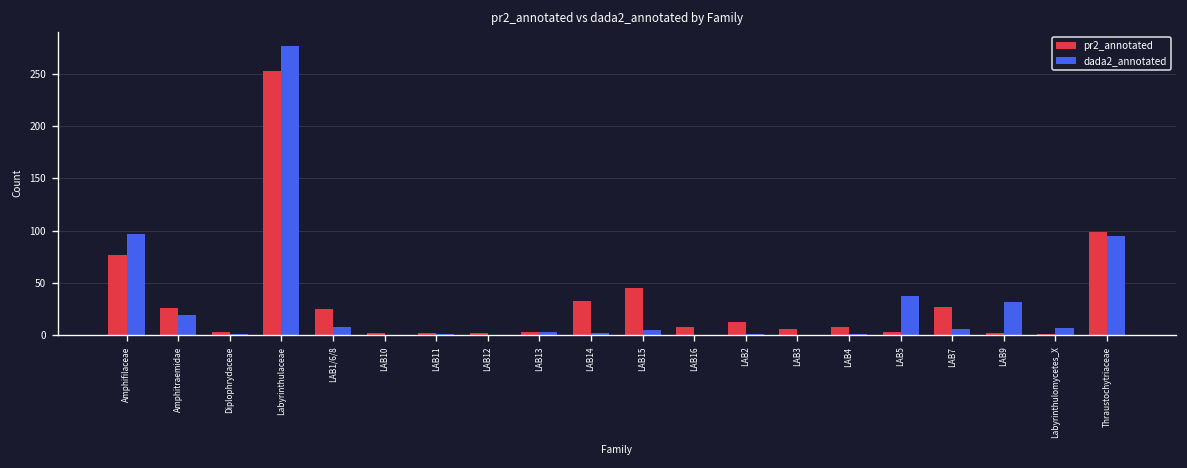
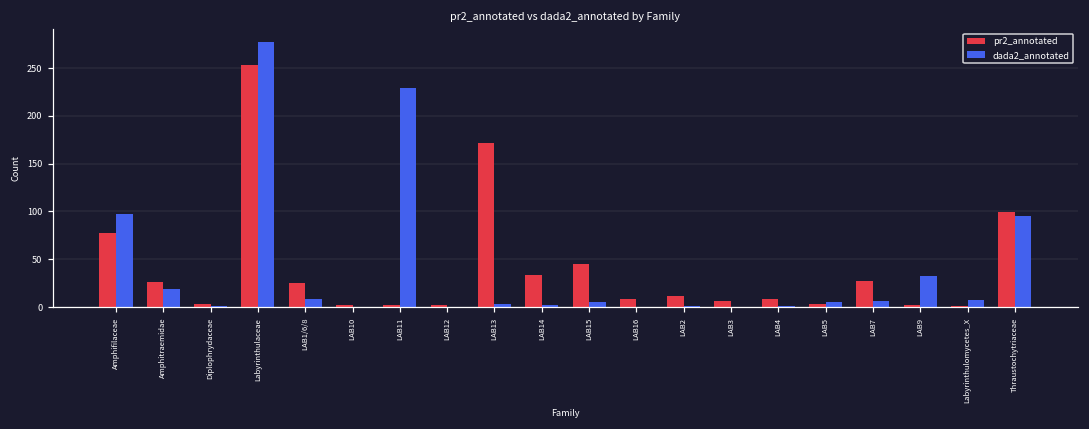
  {
    "pr2_annotated": {
      "Amphifilaceae": 80,
      "Amphitraemidae": 30,
      "Diplophrydaceae": 0,
      "Labyrinthulaceae": 250,
      "LAB1/6/8": 30,
-     "LAB13": 0,
+     "LAB13": 170,
      "LAB14": 30,
      "LAB15": 50,
      "LAB16": 10,
      "LAB2": 10,
      "LAB3": 10,
      "LAB4": 10,
      "LAB5": 0,
      "LAB7": 30,
      "Thraustochytriaceae": 100
    },
    "dada2_annotated": {
      "Amphifilaceae": 100,
      "Amphitraemidae": 20,
      "Labyrinthulaceae": 280,
      "LAB1/6/8": 10,
      "LAB10": 0,
-     "LAB11": 0,
+     "LAB11": 230,
      "LAB12": 0,
      "LAB13": 0,
      "LAB15": 10,
      "LAB16": 0,
      "LAB3": 0,
-     "LAB5": 40,
+     "LAB5": 10,
      "LAB7": 10,
      "LAB9": 30,
      "Labyrinthulomycetes_X": 10,
      "Thraustochytriaceae": 100
    }
  }
